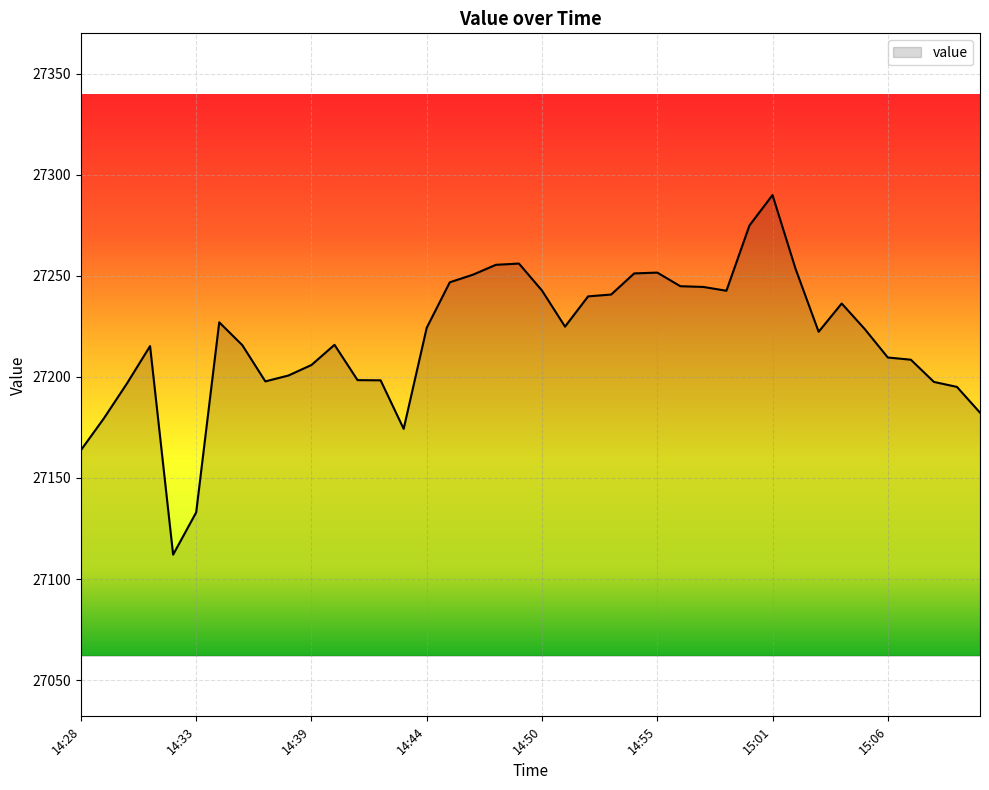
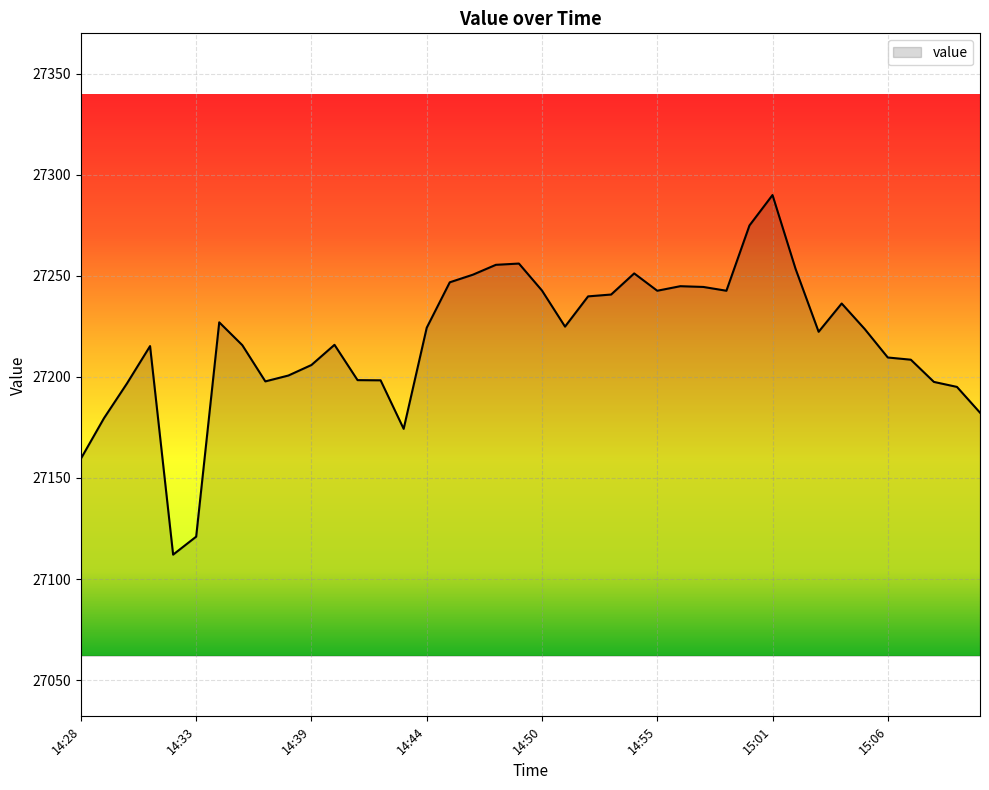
  {
-   "14:28": 27164,
-   "14:33": 27133,
+   "14:28": 27160,
+   "14:33": 27121,
    "14:39": 27206,
    "14:44": 27224,
    "14:50": 27243,
-   "14:55": 27252,
+   "14:55": 27243,
    "15:01": 27290,
    "15:06": 27210
  }
